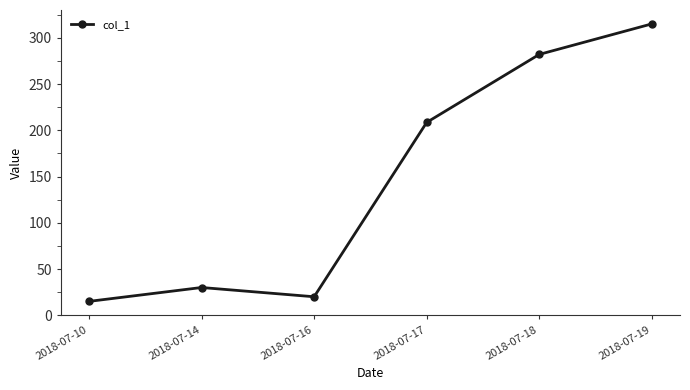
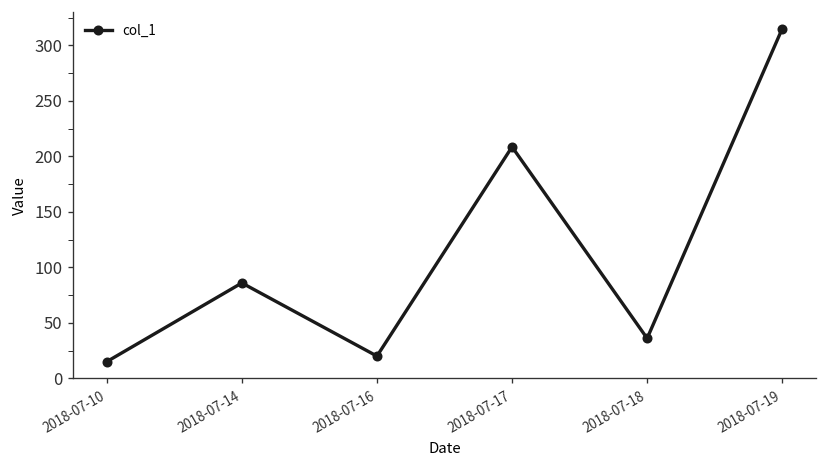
  {
    "2018-07-10": 20,
-   "2018-07-14": 30,
+   "2018-07-14": 90,
    "2018-07-16": 20,
    "2018-07-17": 210,
-   "2018-07-18": 280,
+   "2018-07-18": 40,
    "2018-07-19": 320
  }
